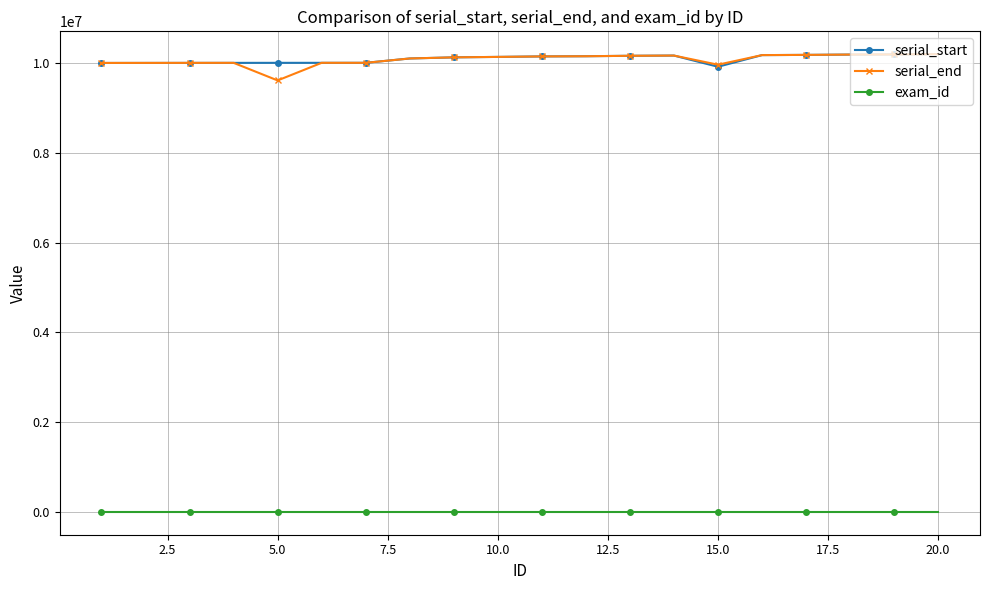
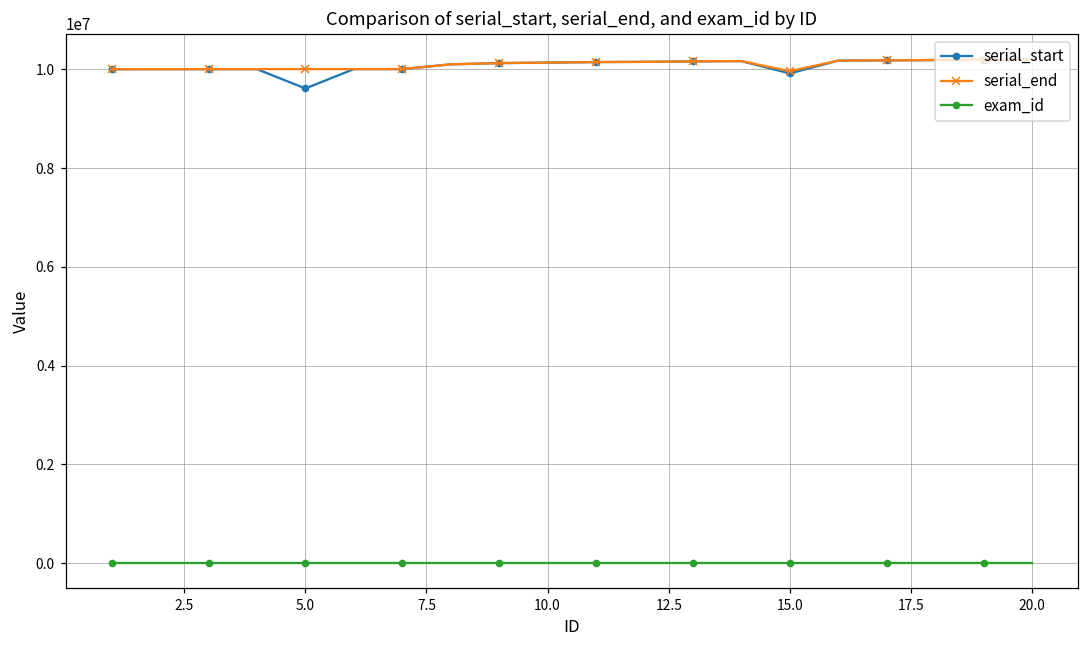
  {
    "serial_start": {
-     "5.0": 10000000
+     "5.0": 9600000
    },
    "serial_end": {
-     "5.0": 9600000
+     "5.0": 10000000
    },
    "exam_id": {
      "5.0": 0,
      "10.0": 0,
      "15.0": 0,
      "20.0": 0
    }
  }
